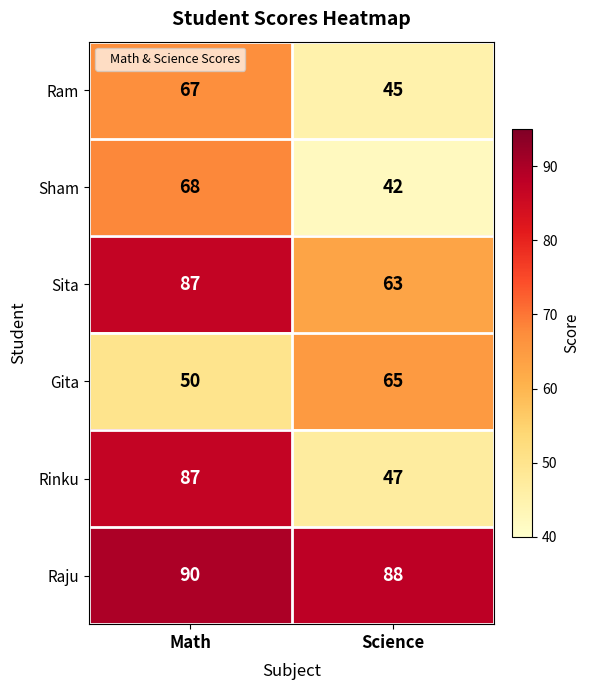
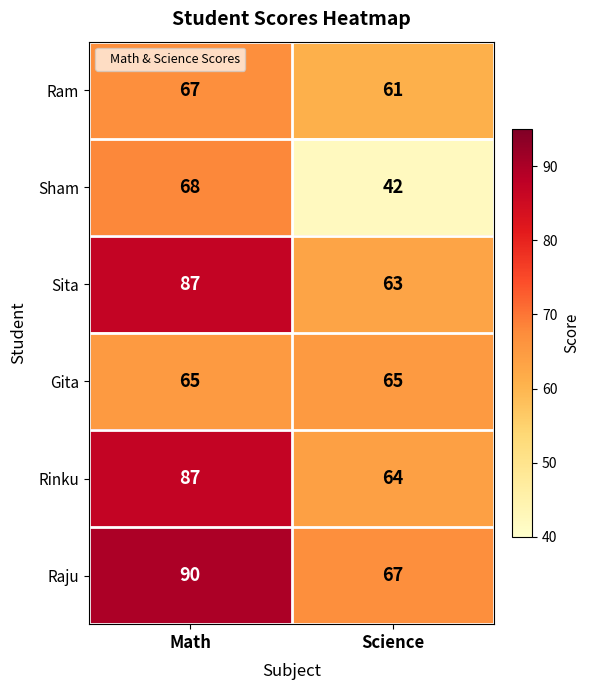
  {
    "Ram": {
      "Math": 67,
-     "Science": 45
+     "Science": 61
    },
    "Sham": {
      "Math": 68,
      "Science": 42
    },
    "Sita": {
      "Math": 87,
      "Science": 63
    },
    "Gita": {
-     "Math": 50,
+     "Math": 65,
      "Science": 65
    },
    "Rinku": {
      "Math": 87,
-     "Science": 47
+     "Science": 64
    },
    "Raju": {
      "Math": 90,
-     "Science": 88
+     "Science": 67
    }
  }
